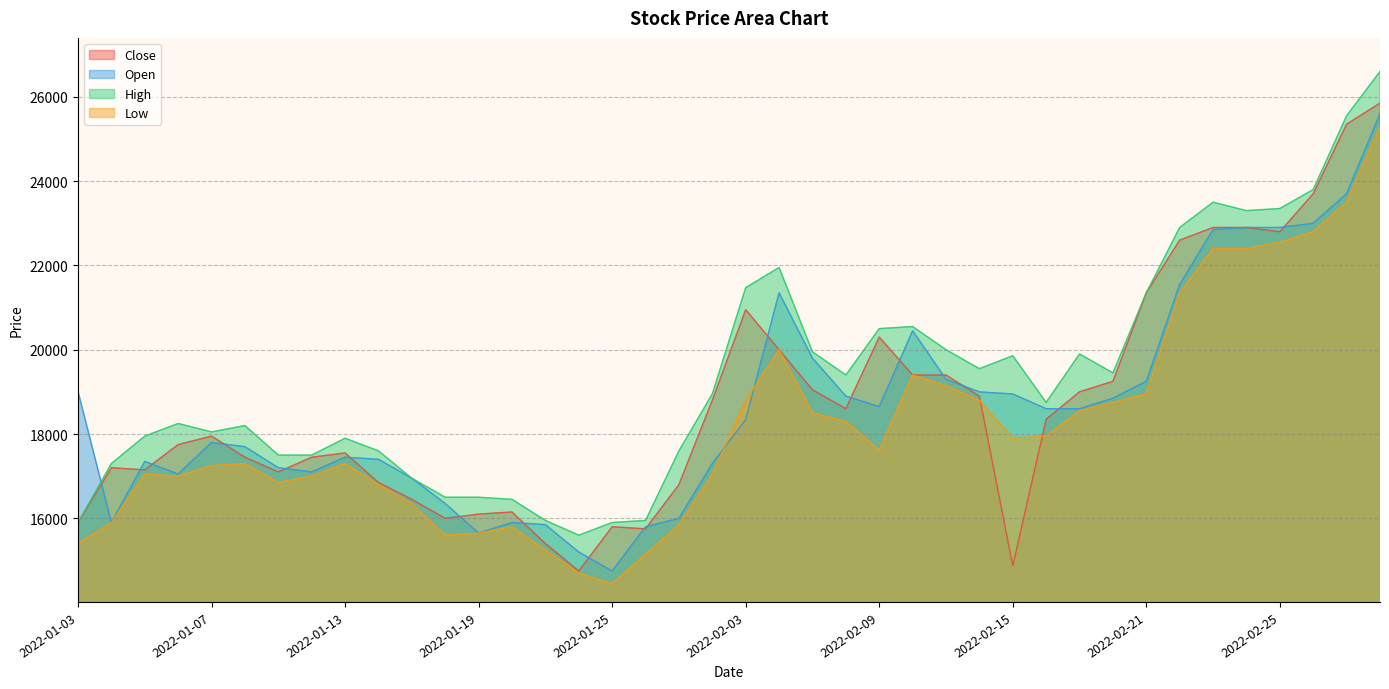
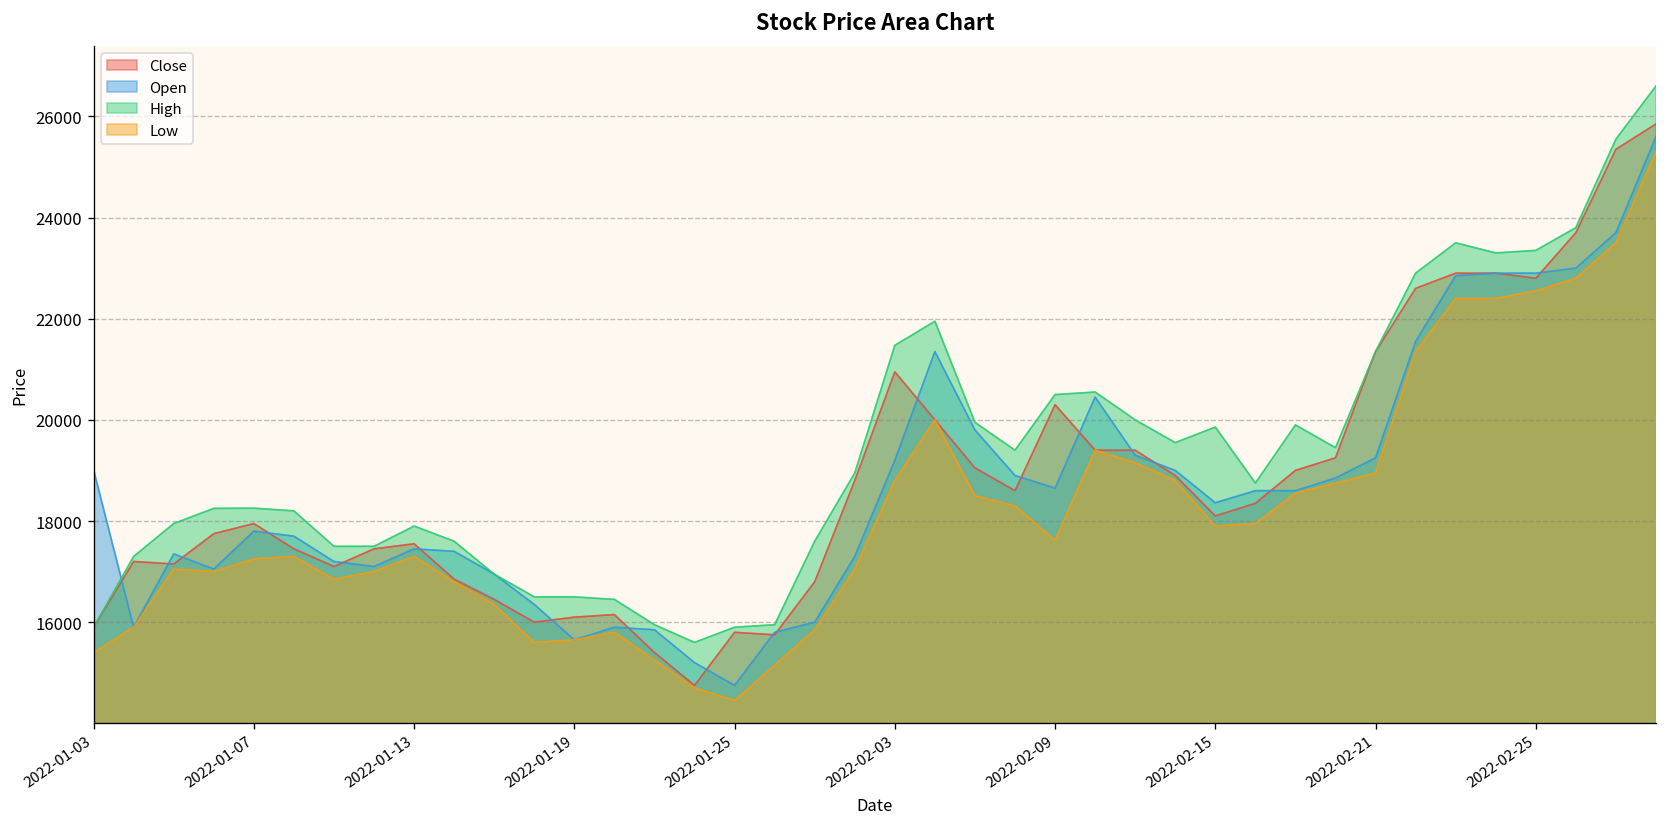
  {
    "Close": {
      "2022-01-07": 18000,
      "2022-01-13": 17600,
      "2022-01-19": 16100,
      "2022-01-25": 15800,
      "2022-02-03": 21000,
      "2022-02-09": 20300,
-     "2022-02-15": 14900,
+     "2022-02-15": 18100,
      "2022-02-25": 22800
    },
    "Open": {
      "2022-01-03": 19000,
      "2022-01-07": 17800,
      "2022-01-13": 17500,
      "2022-01-25": 14800,
-     "2022-02-03": 18300,
+     "2022-02-03": 19200,
      "2022-02-09": 18700,
-     "2022-02-15": 19000,
+     "2022-02-15": 18400,
      "2022-02-21": 19300,
      "2022-02-25": 22900
    },
    "High": {
-     "2022-01-07": 18100,
+     "2022-01-07": 18300,
      "2022-01-13": 17900,
      "2022-01-19": 16500,
      "2022-01-25": 15900,
      "2022-02-03": 21500,
      "2022-02-09": 20500,
      "2022-02-15": 19900,
      "2022-02-25": 23400
    },
    "Low": {
      "2022-01-03": 15400,
      "2022-01-07": 17300,
      "2022-01-13": 17300,
      "2022-01-25": 14500,
      "2022-02-03": 18800,
      "2022-02-09": 17600,
      "2022-02-15": 17900,
      "2022-02-21": 19000,
      "2022-02-25": 22600
    }
  }
